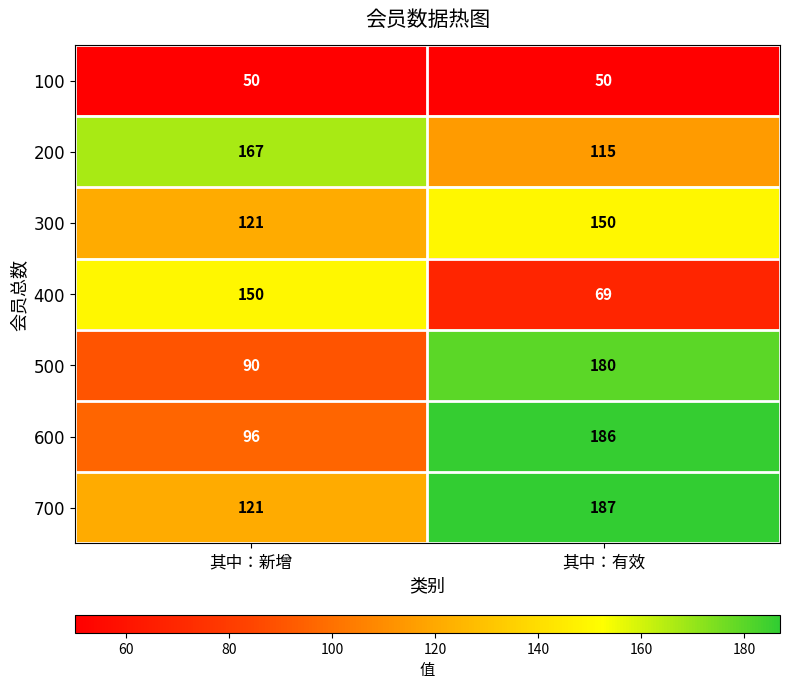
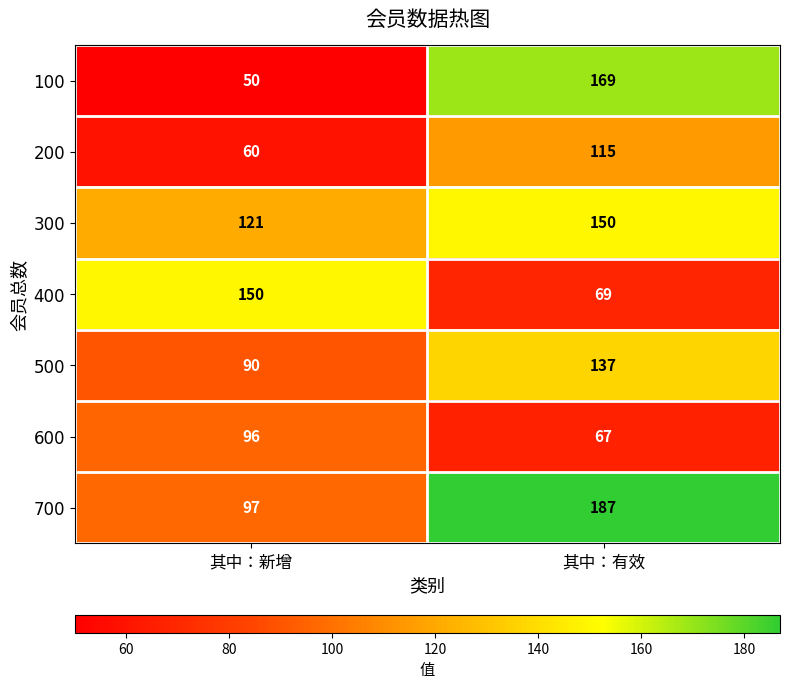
  {
    "100": {
      "其中：新增": 50,
-     "其中：有效": 50
+     "其中：有效": 169
    },
    "200": {
-     "其中：新增": 167,
+     "其中：新增": 60,
      "其中：有效": 115
    },
    "300": {
      "其中：新增": 121,
      "其中：有效": 150
    },
    "400": {
      "其中：新增": 150,
      "其中：有效": 69
    },
    "500": {
      "其中：新增": 90,
-     "其中：有效": 180
+     "其中：有效": 137
    },
    "600": {
      "其中：新增": 96,
-     "其中：有效": 186
+     "其中：有效": 67
    },
    "700": {
-     "其中：新增": 121,
+     "其中：新增": 97,
      "其中：有效": 187
    }
  }
